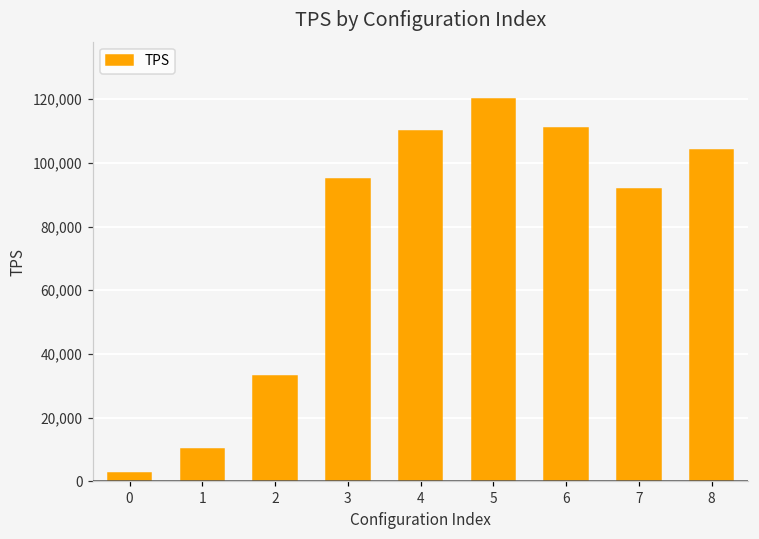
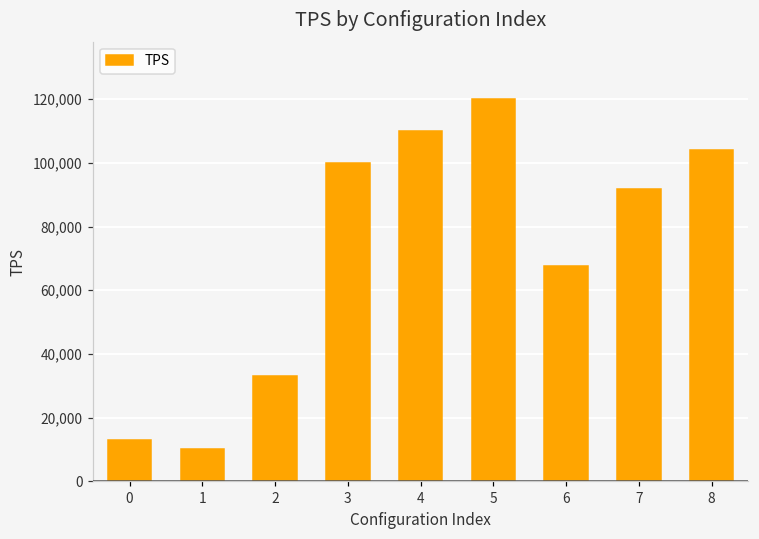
  {
-   "0": "3,000",
+   "0": "13,000",
    "1": "10,000",
    "2": "33,000",
-   "3": "95,000",
+   "3": "100,000",
    "4": "110,000",
    "5": "120,000",
-   "6": "111,000",
+   "6": "68,000",
    "7": "92,000",
    "8": "104,000"
  }
